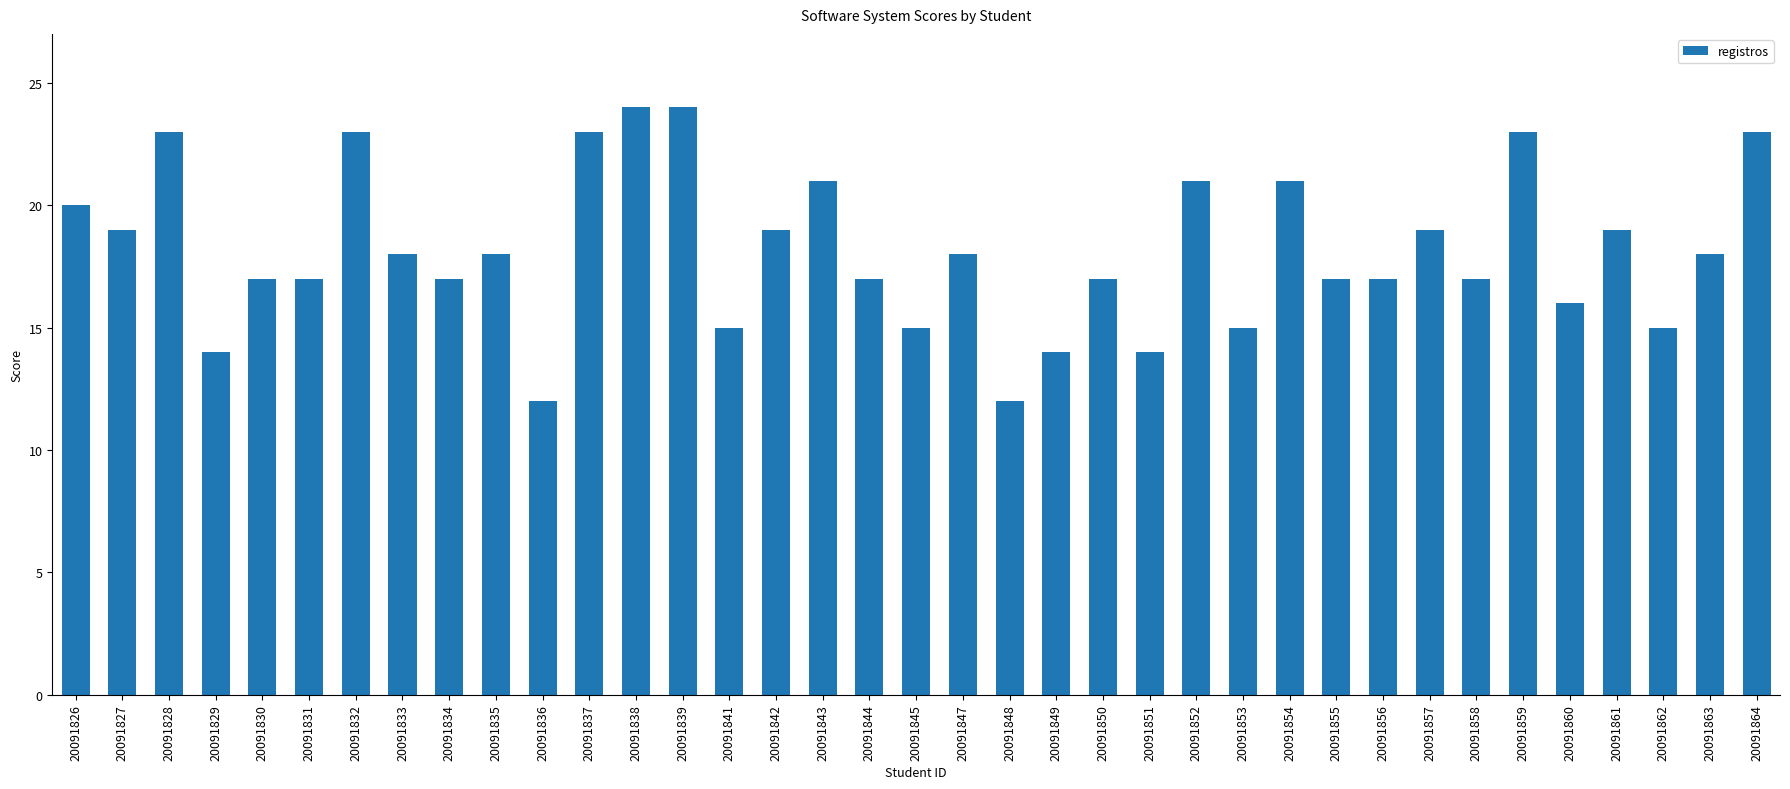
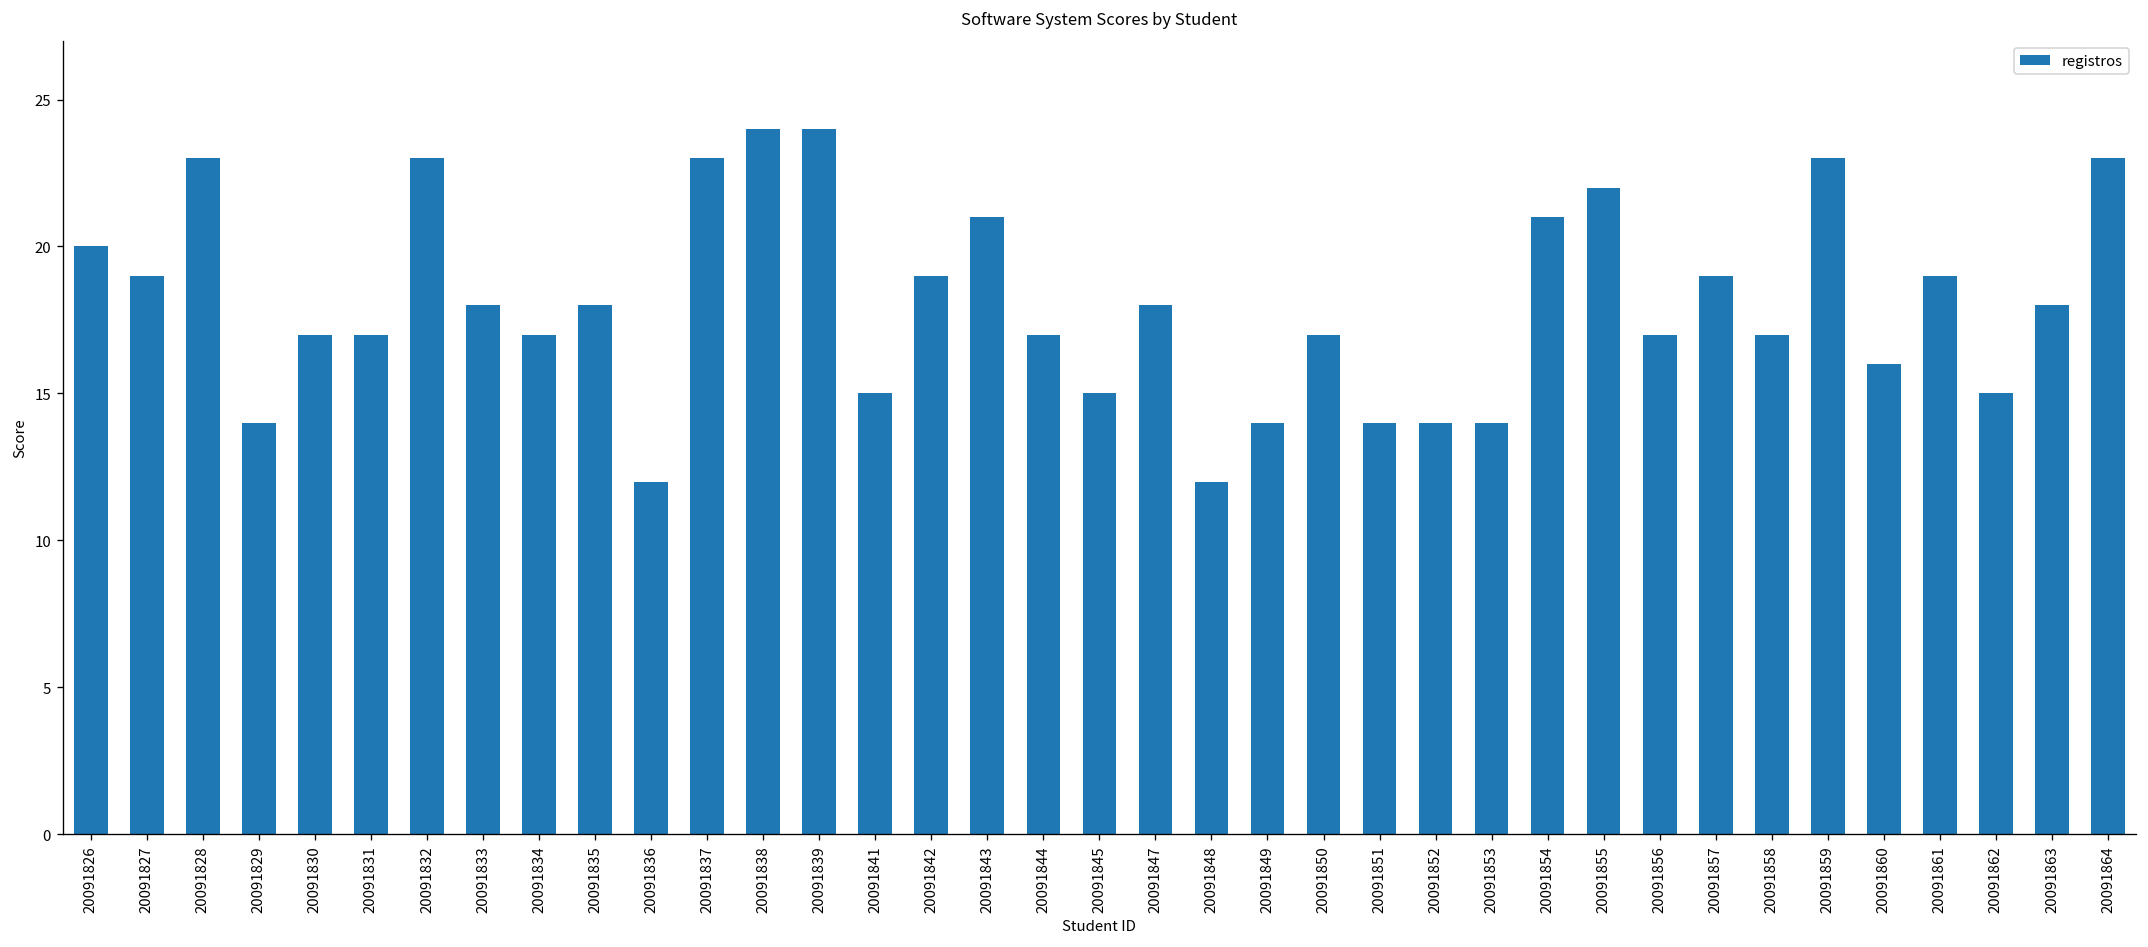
  {
    "20091826": 20,
    "20091827": 19,
    "20091828": 23,
    "20091829": 14,
    "20091830": 17,
    "20091831": 17,
    "20091832": 23,
    "20091833": 18,
    "20091834": 17,
    "20091835": 18,
    "20091836": 12,
    "20091837": 23,
    "20091838": 24,
    "20091839": 24,
    "20091841": 15,
    "20091842": 19,
    "20091843": 21,
    "20091844": 17,
    "20091845": 15,
    "20091847": 18,
    "20091848": 12,
    "20091849": 14,
    "20091850": 17,
    "20091851": 14,
-   "20091852": 21,
-   "20091853": 15,
+   "20091852": 14,
+   "20091853": 14,
    "20091854": 21,
-   "20091855": 17,
+   "20091855": 22,
    "20091856": 17,
    "20091857": 19,
    "20091858": 17,
    "20091859": 23,
    "20091860": 16,
    "20091861": 19,
    "20091862": 15,
    "20091863": 18,
    "20091864": 23
  }
